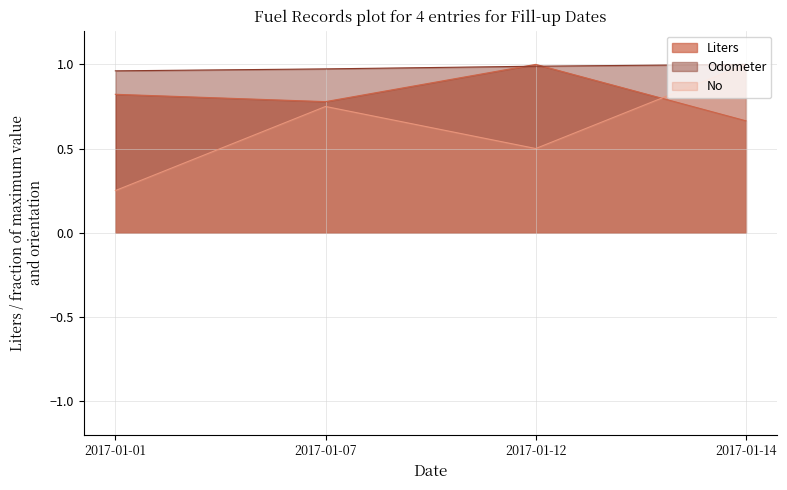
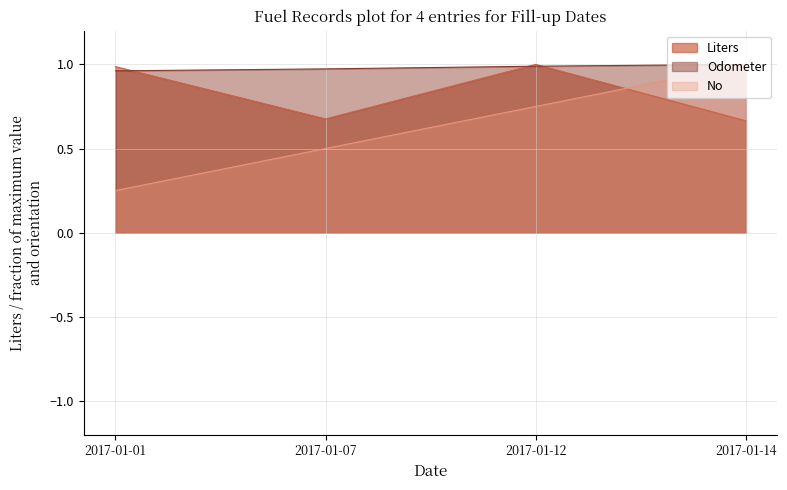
  {
    "Liters": {
-     "2017-01-01": 0.82,
-     "2017-01-07": 0.78,
+     "2017-01-01": 0.99,
+     "2017-01-07": 0.68,
      "2017-01-14": 0.66
    },
    "Odometer": {
      "2017-01-01": 0.96,
      "2017-01-07": 0.97
    },
    "No": {
      "2017-01-01": 0.25,
-     "2017-01-07": 0.75,
-     "2017-01-12": 0.50
+     "2017-01-07": 0.50,
+     "2017-01-12": 0.75
    }
  }
